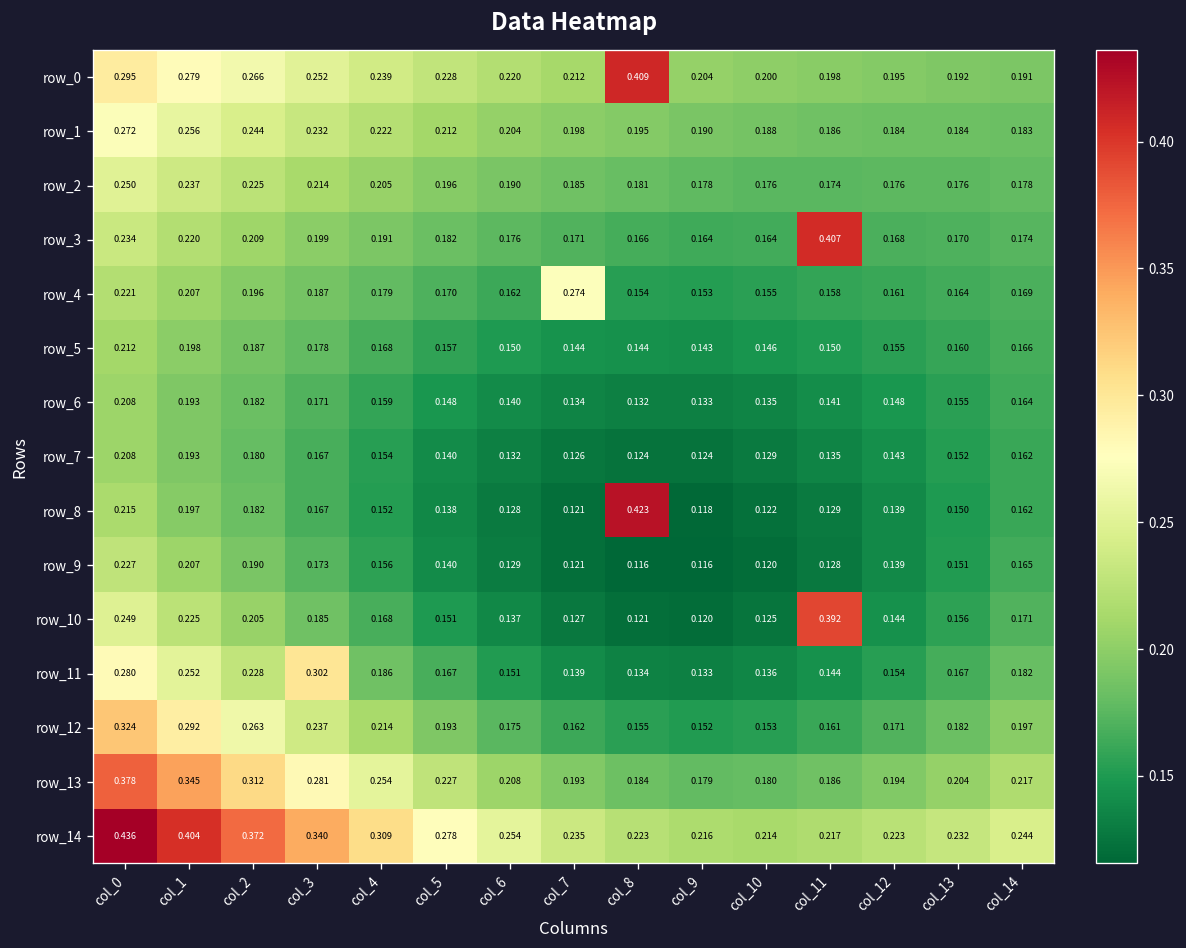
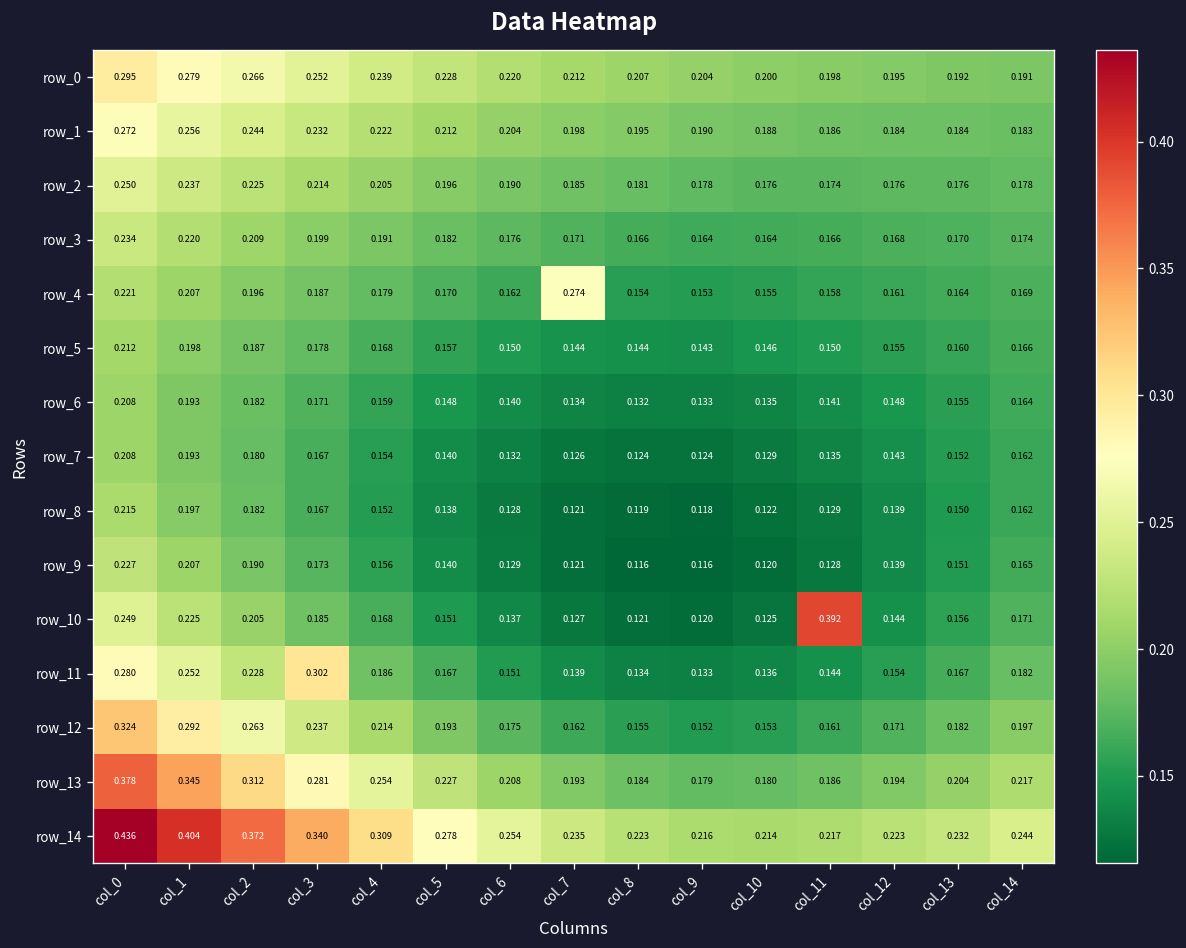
  {
    "row_0": {
      "col_0": 0.295,
      "col_1": 0.279,
      "col_2": 0.266,
      "col_3": 0.252,
      "col_4": 0.239,
      "col_5": 0.228,
      "col_6": 0.220,
      "col_7": 0.212,
-     "col_8": 0.409,
+     "col_8": 0.207,
      "col_9": 0.204,
      "col_10": 0.200,
      "col_11": 0.198,
      "col_12": 0.195,
      "col_13": 0.192,
      "col_14": 0.191
    },
    "row_3": {
      "col_0": 0.234,
      "col_1": 0.220,
      "col_2": 0.209,
      "col_3": 0.199,
      "col_4": 0.191,
      "col_5": 0.182,
      "col_6": 0.176,
      "col_7": 0.171,
      "col_8": 0.166,
      "col_9": 0.164,
      "col_10": 0.164,
-     "col_11": 0.407,
+     "col_11": 0.166,
      "col_12": 0.168,
      "col_13": 0.170,
      "col_14": 0.174
    },
    "row_8": {
      "col_0": 0.215,
      "col_1": 0.197,
      "col_2": 0.182,
      "col_3": 0.167,
      "col_4": 0.152,
      "col_5": 0.138,
      "col_6": 0.128,
      "col_7": 0.121,
-     "col_8": 0.423,
+     "col_8": 0.119,
      "col_9": 0.118,
      "col_10": 0.122,
      "col_11": 0.129,
      "col_12": 0.139,
      "col_13": 0.150,
      "col_14": 0.162
    }
  }
